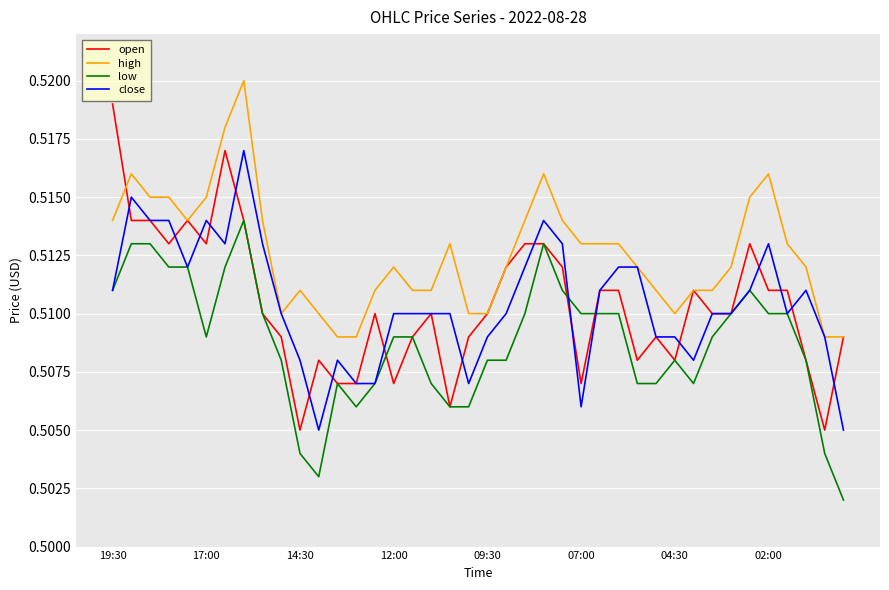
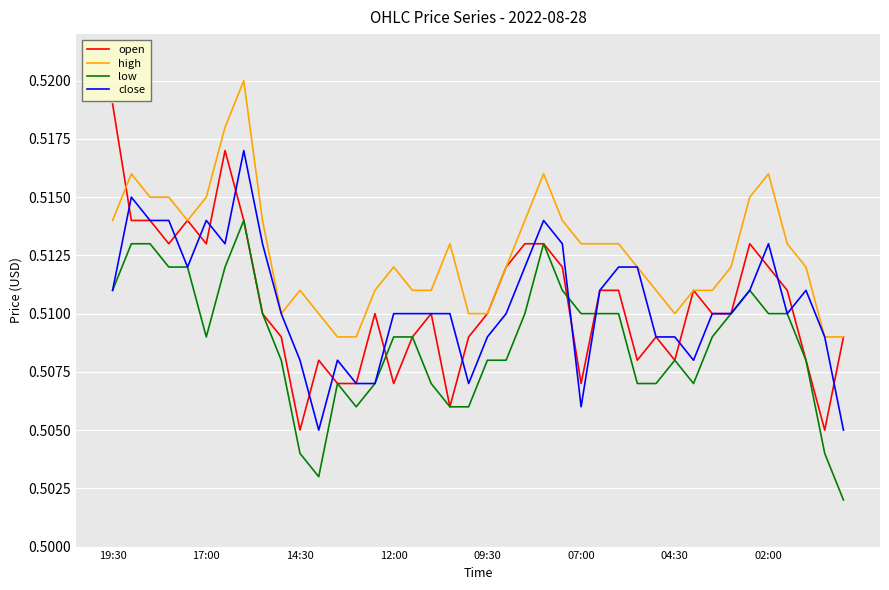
  {
    "open": {
      "19:30": 0.519,
      "17:00": 0.513,
      "14:30": 0.505,
      "12:00": 0.507,
      "07:00": 0.507,
-     "02:00": 0.511
+     "02:00": 0.512
    },
    "high": {
      "19:30": 0.514,
      "17:00": 0.515,
      "14:30": 0.511,
      "12:00": 0.512,
      "07:00": 0.513,
      "04:30": 0.510,
      "02:00": 0.516
    },
    "low": {
      "17:00": 0.509,
      "14:30": 0.504,
      "12:00": 0.509,
      "09:30": 0.508,
      "07:00": 0.510,
      "02:00": 0.510
    },
    "close": {
      "17:00": 0.514,
      "14:30": 0.508,
      "12:00": 0.510,
      "09:30": 0.509,
      "07:00": 0.506,
      "04:30": 0.509,
      "02:00": 0.513
    }
  }
